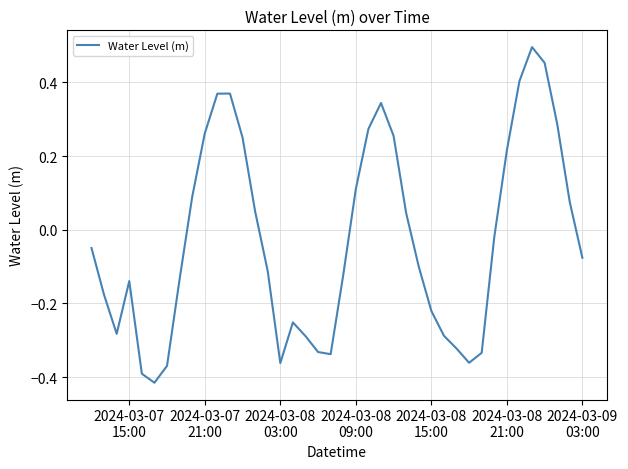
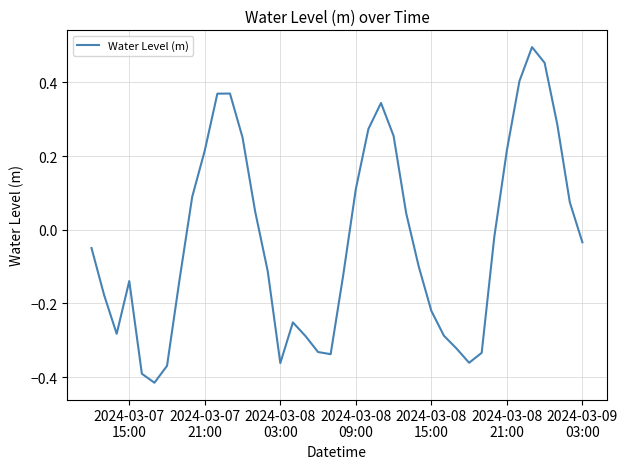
  {
    "2024-03-07 15:00": -0.14,
-   "2024-03-07 21:00": 0.26,
+   "2024-03-07 21:00": 0.21,
    "2024-03-08 03:00": -0.36,
    "2024-03-08 09:00": 0.11,
    "2024-03-08 15:00": -0.22,
    "2024-03-08 21:00": 0.22,
-   "2024-03-09 03:00": -0.08
+   "2024-03-09 03:00": -0.03
  }
